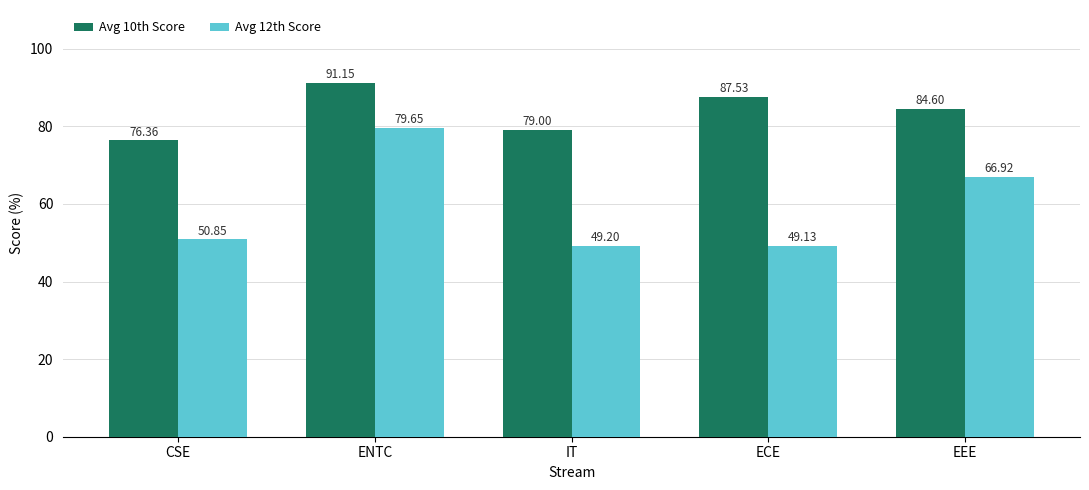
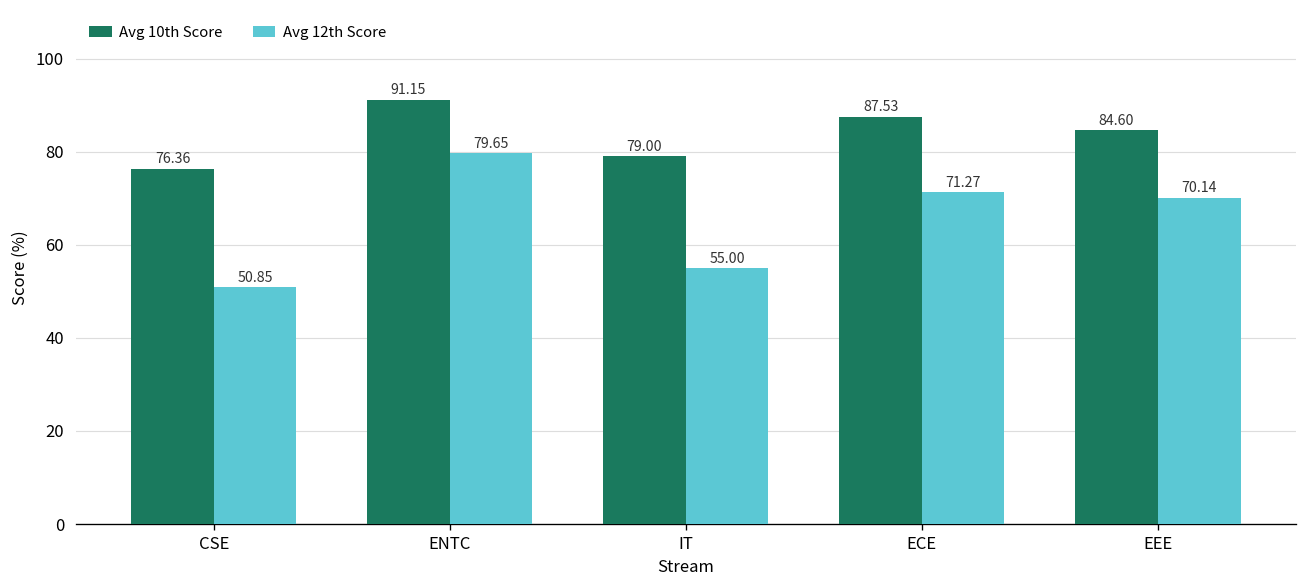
  {
    "Avg 10th Score": {
      "CSE": 76.36,
      "ENTC": 91.15,
      "IT": 79.00,
      "ECE": 87.53,
      "EEE": 84.60
    },
    "Avg 12th Score": {
      "CSE": 50.85,
      "ENTC": 79.65,
-     "IT": 49.20,
-     "ECE": 49.13,
-     "EEE": 66.92
+     "IT": 55.00,
+     "ECE": 71.27,
+     "EEE": 70.14
    }
  }
